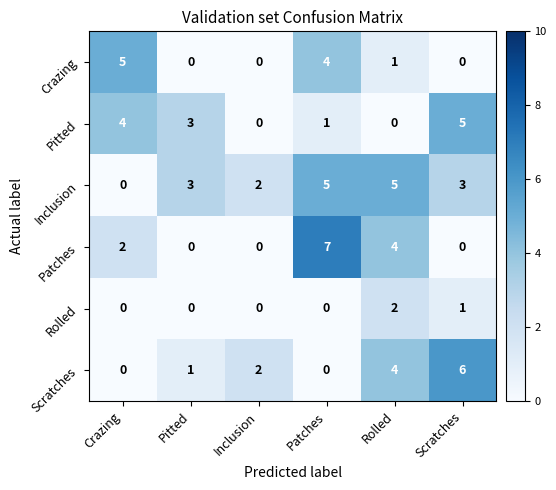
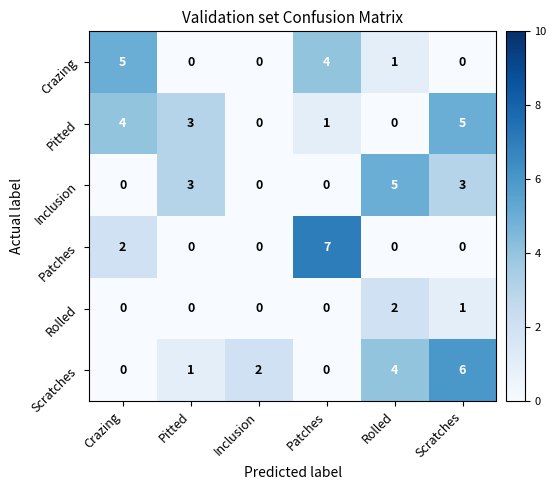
  {
    "Crazing": {
      "Crazing": 5,
      "Pitted": 0,
      "Inclusion": 0,
      "Patches": 4,
      "Rolled": 1,
      "Scratches": 0
    },
    "Pitted": {
      "Crazing": 4,
      "Pitted": 3,
      "Inclusion": 0,
      "Patches": 1,
      "Rolled": 0,
      "Scratches": 5
    },
    "Inclusion": {
      "Crazing": 0,
      "Pitted": 3,
-     "Inclusion": 2,
-     "Patches": 5,
+     "Inclusion": 0,
+     "Patches": 0,
      "Rolled": 5,
      "Scratches": 3
    },
    "Patches": {
      "Crazing": 2,
      "Pitted": 0,
      "Inclusion": 0,
      "Patches": 7,
-     "Rolled": 4,
+     "Rolled": 0,
      "Scratches": 0
    },
    "Rolled": {
      "Crazing": 0,
      "Pitted": 0,
      "Inclusion": 0,
      "Patches": 0,
      "Rolled": 2,
      "Scratches": 1
    },
    "Scratches": {
      "Crazing": 0,
      "Pitted": 1,
      "Inclusion": 2,
      "Patches": 0,
      "Rolled": 4,
      "Scratches": 6
    }
  }
